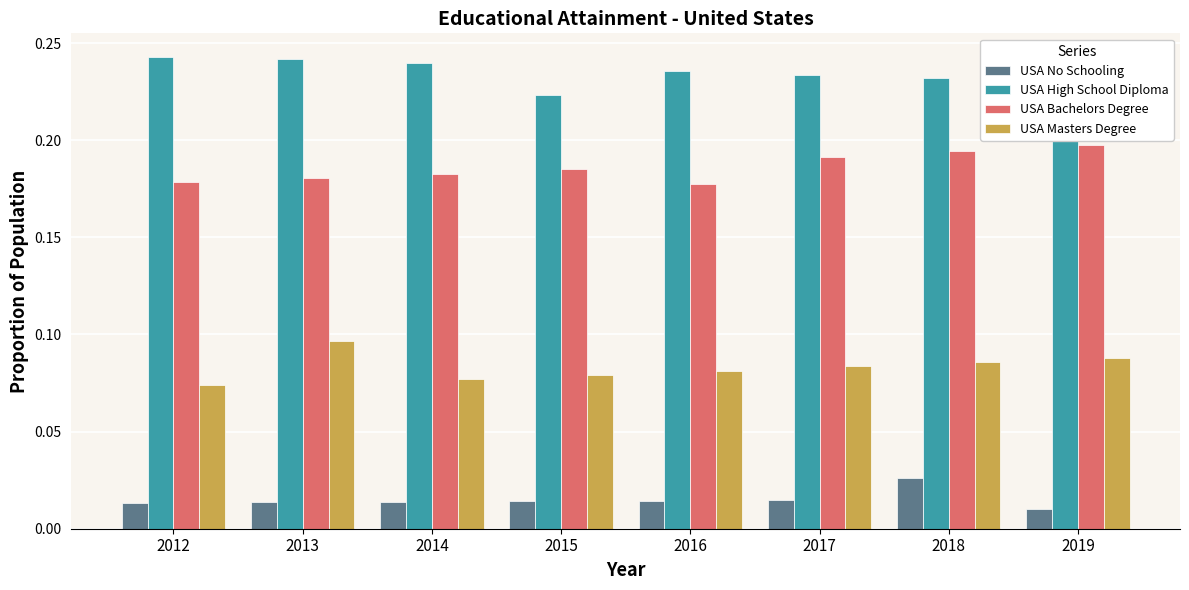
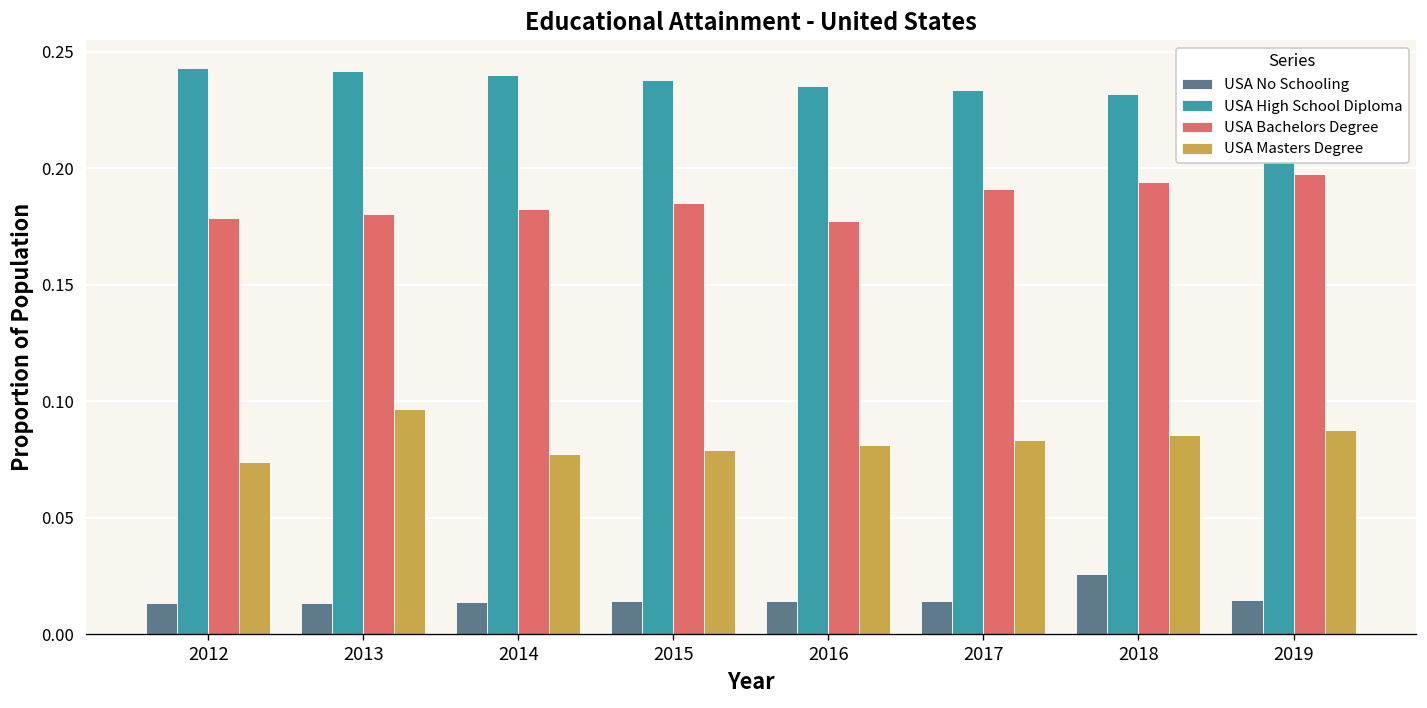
  {
    "USA No Schooling": {
      "2012": 0.013,
      "2013": 0.014,
      "2014": 0.014,
      "2015": 0.014,
      "2016": 0.014,
      "2017": 0.015,
      "2018": 0.026,
-     "2019": 0.010
+     "2019": 0.015
    },
    "USA High School Diploma": {
      "2012": 0.243,
      "2013": 0.242,
      "2014": 0.240,
-     "2015": 0.223,
+     "2015": 0.238,
      "2016": 0.236,
      "2017": 0.234,
      "2018": 0.232
    },
    "USA Bachelors Degree": {
      "2012": 0.179,
      "2013": 0.180,
      "2014": 0.183,
      "2015": 0.185,
      "2016": 0.177,
      "2017": 0.191,
      "2018": 0.194,
      "2019": 0.198
    },
    "USA Masters Degree": {
      "2012": 0.074,
      "2013": 0.097,
      "2014": 0.077,
      "2015": 0.079,
      "2016": 0.081,
      "2017": 0.084,
      "2018": 0.086,
      "2019": 0.088
    }
  }
